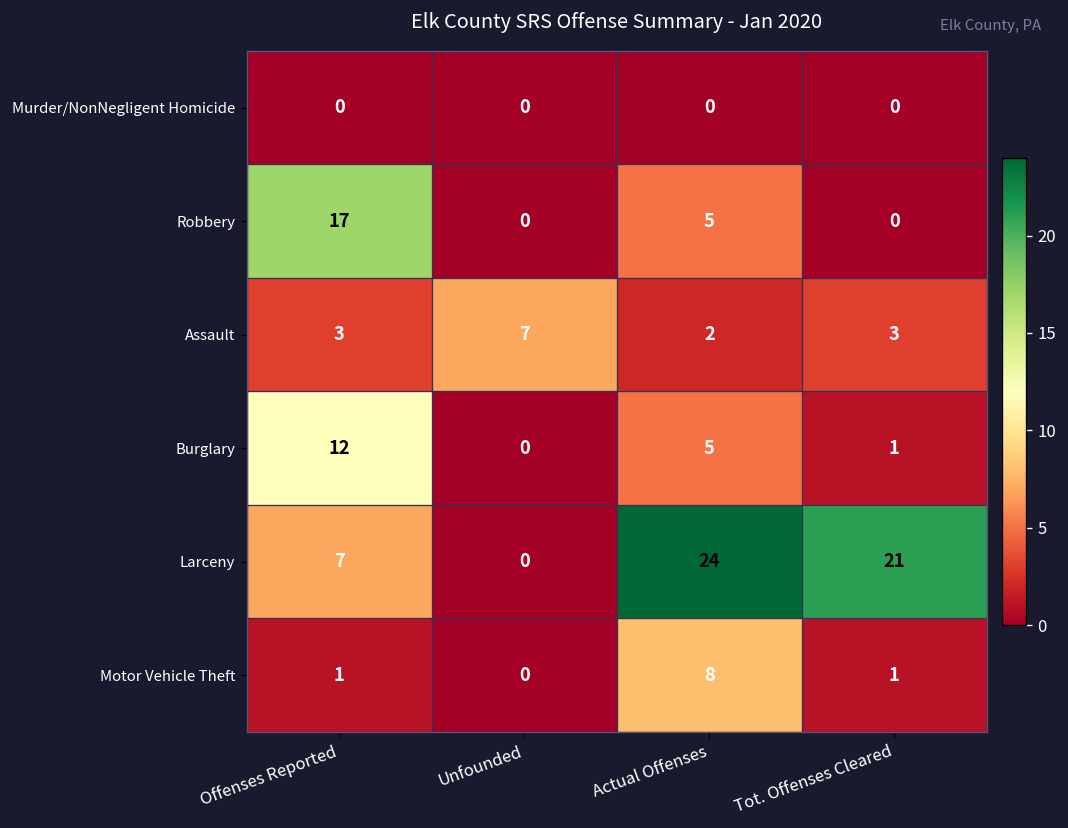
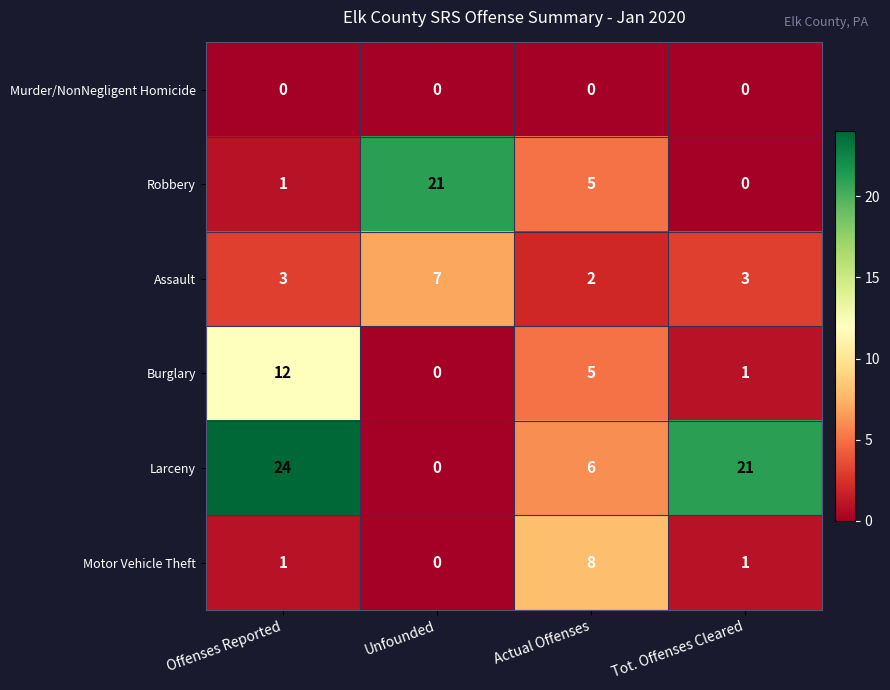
  {
    "Murder/NonNegligent Homicide": {
      "Offenses Reported": 0,
      "Unfounded": 0,
      "Actual Offenses": 0,
      "Tot. Offenses Cleared": 0
    },
    "Robbery": {
-     "Offenses Reported": 17,
-     "Unfounded": 0,
+     "Offenses Reported": 1,
+     "Unfounded": 21,
      "Actual Offenses": 5,
      "Tot. Offenses Cleared": 0
    },
    "Assault": {
      "Offenses Reported": 3,
      "Unfounded": 7,
      "Actual Offenses": 2,
      "Tot. Offenses Cleared": 3
    },
    "Burglary": {
      "Offenses Reported": 12,
      "Unfounded": 0,
      "Actual Offenses": 5,
      "Tot. Offenses Cleared": 1
    },
    "Larceny": {
-     "Offenses Reported": 7,
+     "Offenses Reported": 24,
      "Unfounded": 0,
-     "Actual Offenses": 24,
+     "Actual Offenses": 6,
      "Tot. Offenses Cleared": 21
    },
    "Motor Vehicle Theft": {
      "Offenses Reported": 1,
      "Unfounded": 0,
      "Actual Offenses": 8,
      "Tot. Offenses Cleared": 1
    }
  }
